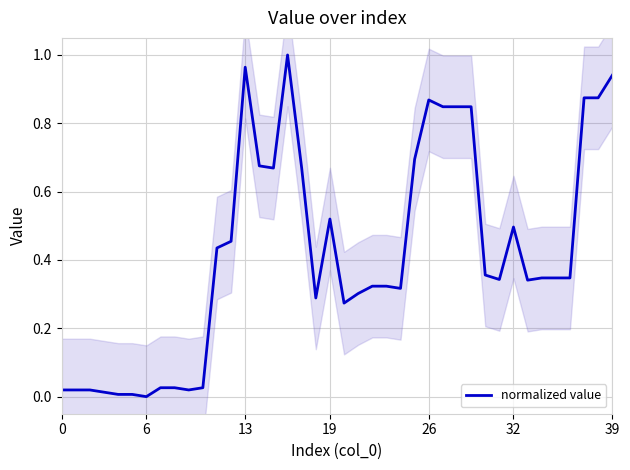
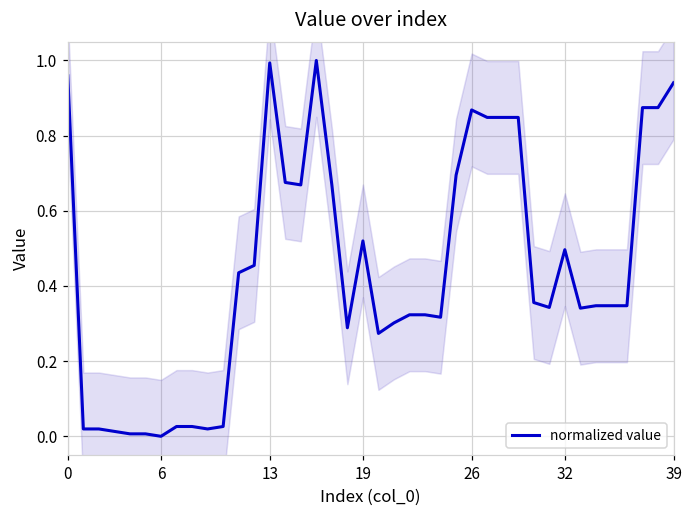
  {
    "normalized value": {
-     "0": 0.02,
+     "0": 0.96,
      "6": 0.00,
-     "13": 0.96,
+     "13": 0.99,
      "19": 0.52,
      "26": 0.87,
      "32": 0.50,
      "39": 0.94
    }
  }
